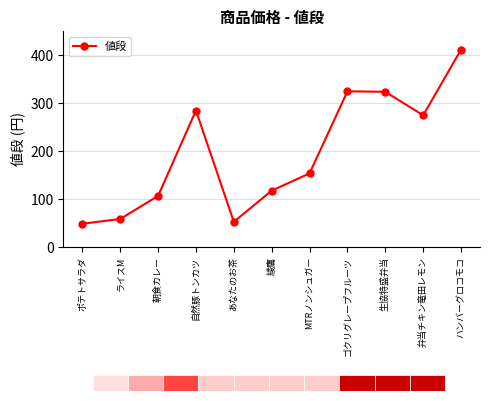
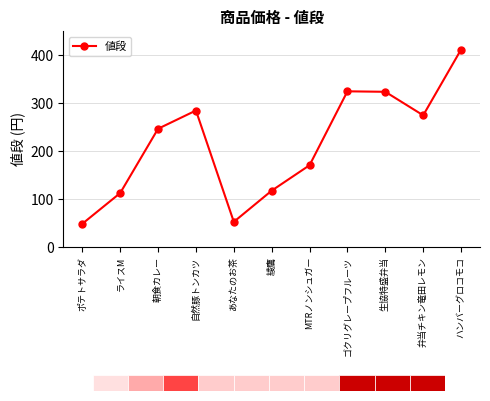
  {
    "ポテトサラダ": 50,
-   "ライスM": 60,
-   "朝食カレー": 110,
+   "ライスM": 110,
+   "朝食カレー": 250,
    "自然豚トンカツ": 290,
    "あなたのお茶": 50,
    "綾鷹": 120,
-   "MTRノンシュガー": 150,
+   "MTRノンシュガー": 170,
    "ゴクリグレープフルーツ": 330,
    "生協特盛弁当": 320,
    "弁当チキン竜田レモン": 280,
    "ハンバーグロコモコ": 410
  }
